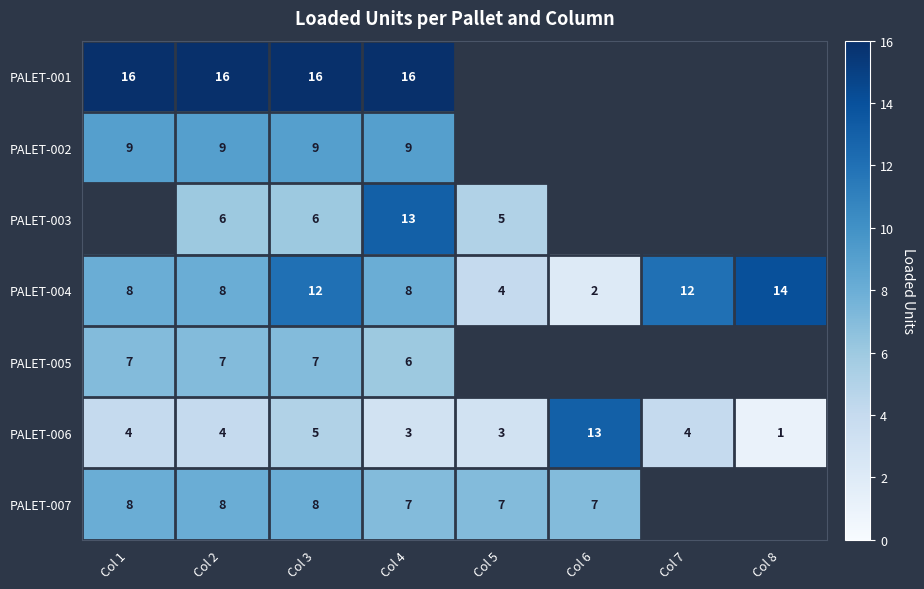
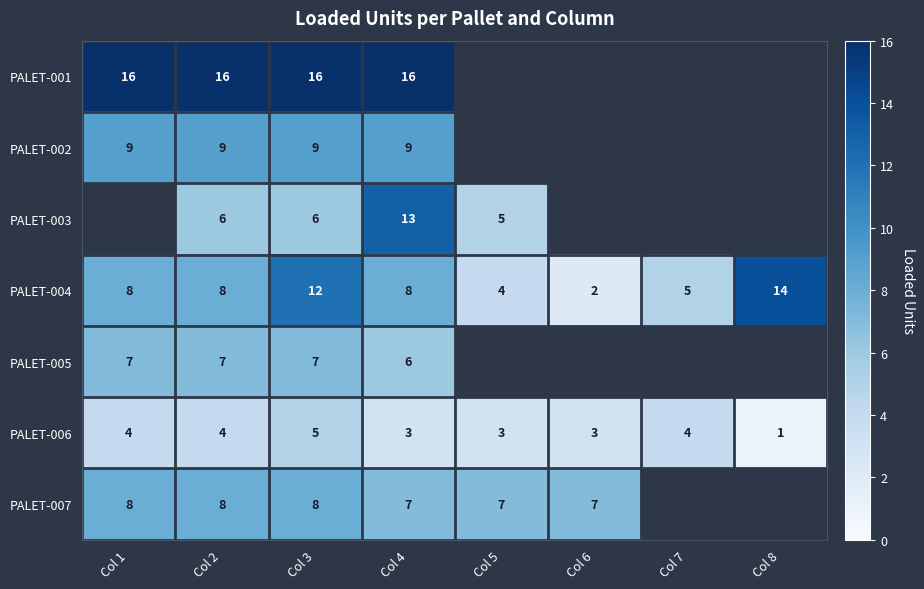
  {
    "PALET-001": {
      "Col 1": 16,
      "Col 2": 16,
      "Col 3": 16,
      "Col 4": 16
    },
    "PALET-002": {
      "Col 1": 9,
      "Col 2": 9,
      "Col 3": 9,
      "Col 4": 9
    },
    "PALET-003": {
      "Col 2": 6,
      "Col 3": 6,
      "Col 4": 13,
      "Col 5": 5
    },
    "PALET-004": {
      "Col 1": 8,
      "Col 2": 8,
      "Col 3": 12,
      "Col 4": 8,
      "Col 5": 4,
      "Col 6": 2,
-     "Col 7": 12,
+     "Col 7": 5,
      "Col 8": 14
    },
    "PALET-005": {
      "Col 1": 7,
      "Col 2": 7,
      "Col 3": 7,
      "Col 4": 6
    },
    "PALET-006": {
      "Col 1": 4,
      "Col 2": 4,
      "Col 3": 5,
      "Col 4": 3,
      "Col 5": 3,
-     "Col 6": 13,
+     "Col 6": 3,
      "Col 7": 4,
      "Col 8": 1
    },
    "PALET-007": {
      "Col 1": 8,
      "Col 2": 8,
      "Col 3": 8,
      "Col 4": 7,
      "Col 5": 7,
      "Col 6": 7
    }
  }
